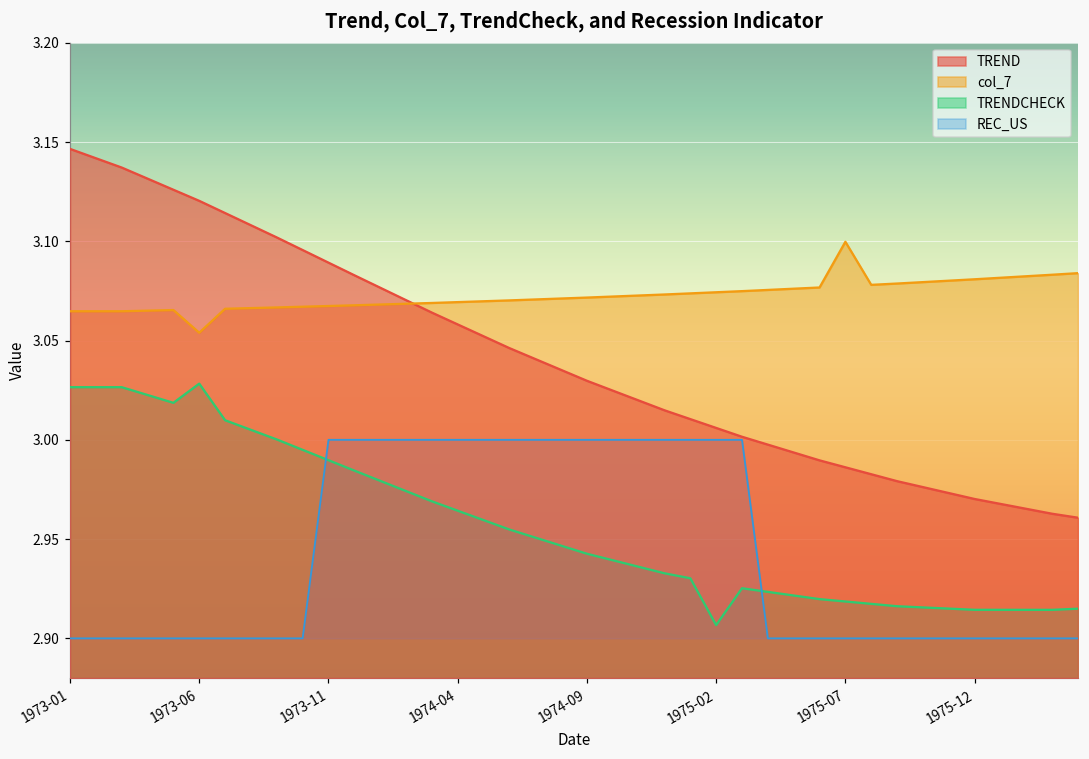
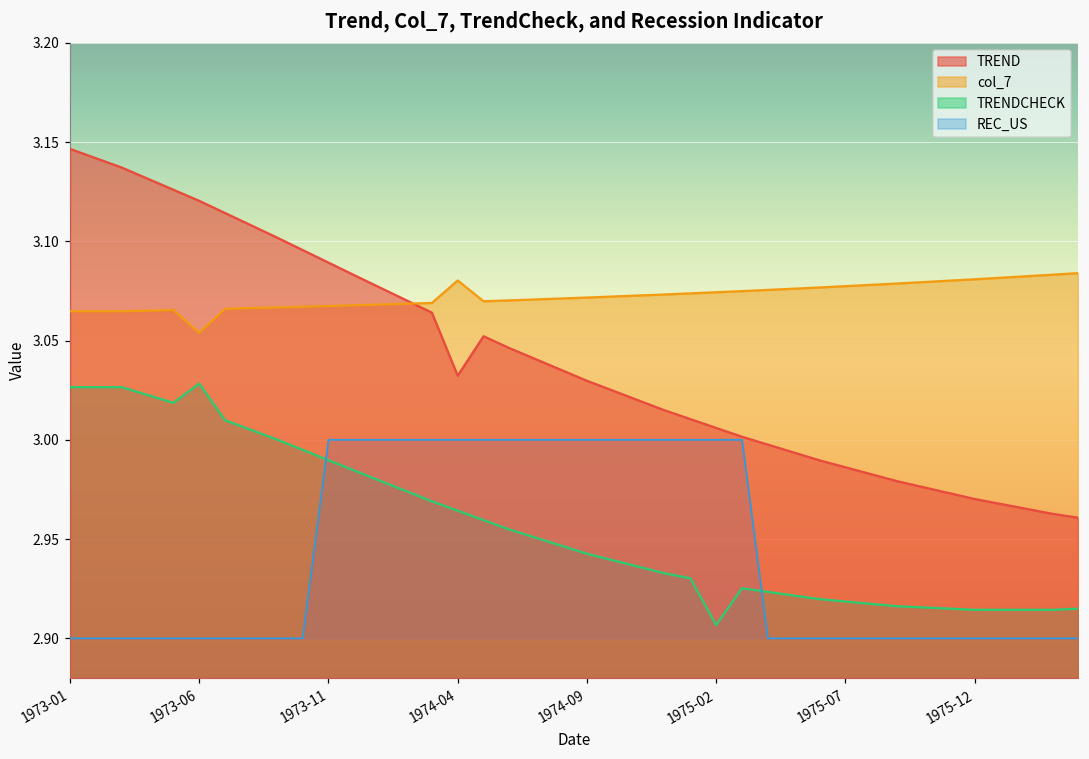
  {
    "TREND": {
      "1973-01": 3.147,
      "1973-06": 3.120,
      "1973-11": 3.089,
-     "1974-04": 3.058,
+     "1974-04": 3.032,
      "1974-09": 3.030,
      "1975-02": 3.006,
      "1975-07": 2.986,
      "1975-12": 2.970
    },
    "col_7": {
      "1973-01": 3.065,
      "1973-06": 3.054,
      "1973-11": 3.067,
-     "1974-04": 3.069,
+     "1974-04": 3.080,
      "1974-09": 3.072,
      "1975-02": 3.074,
-     "1975-07": 3.100,
+     "1975-07": 3.077,
      "1975-12": 3.081
    },
    "TRENDCHECK": {
      "1973-01": 3.027,
      "1973-06": 3.028,
      "1973-11": 2.990,
      "1974-04": 2.964,
      "1974-09": 2.943,
      "1975-02": 2.907,
      "1975-07": 2.919,
      "1975-12": 2.914
    },
    "REC_US": {
      "1973-01": 2.900,
      "1973-06": 2.900,
      "1973-11": 3.000,
      "1974-04": 3.000,
      "1974-09": 3.000,
      "1975-02": 3.000,
      "1975-07": 2.900,
      "1975-12": 2.900
    }
  }
